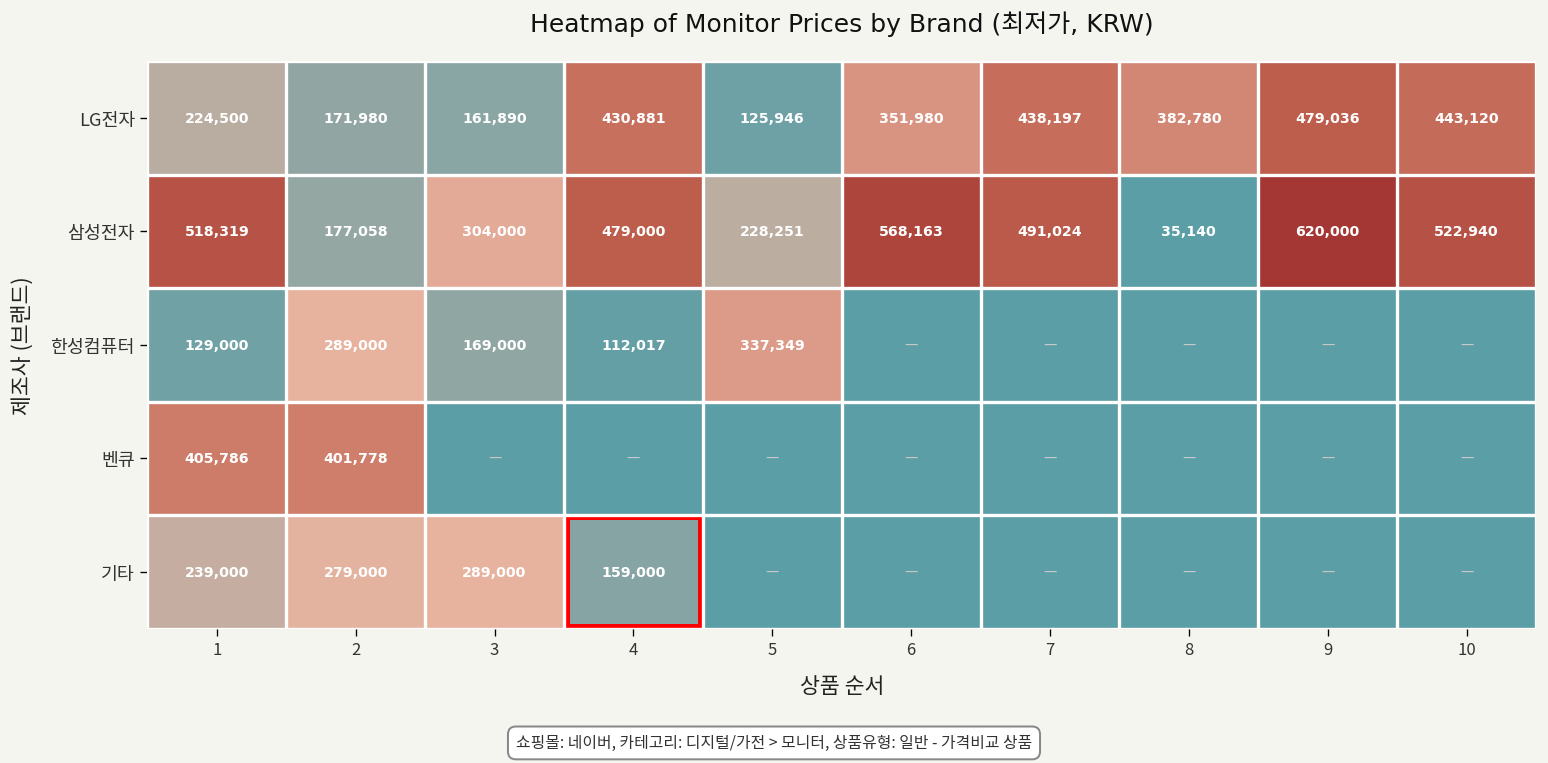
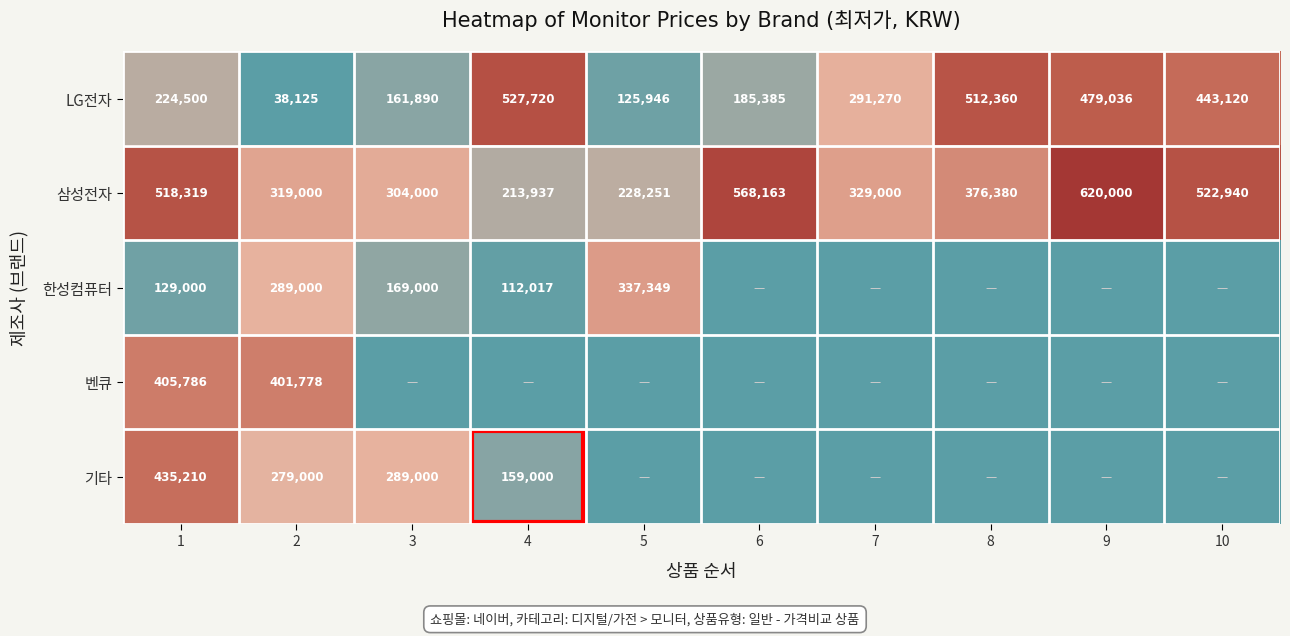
  {
    "LG전자": {
      "1": "224,500",
-     "2": "171,980",
+     "2": "38,125",
      "3": "161,890",
-     "4": "430,881",
+     "4": "527,720",
      "5": "125,946",
-     "6": "351,980",
-     "7": "438,197",
-     "8": "382,780",
+     "6": "185,385",
+     "7": "291,270",
+     "8": "512,360",
      "9": "479,036",
      "10": "443,120"
    },
    "삼성전자": {
      "1": "518,319",
-     "2": "177,058",
+     "2": "319,000",
      "3": "304,000",
-     "4": "479,000",
+     "4": "213,937",
      "5": "228,251",
      "6": "568,163",
-     "7": "491,024",
-     "8": "35,140",
+     "7": "329,000",
+     "8": "376,380",
      "9": "620,000",
      "10": "522,940"
    },
    "한성컴퓨터": {
      "1": "129,000",
      "2": "289,000",
      "3": "169,000",
      "4": "112,017",
      "5": "337,349"
    },
    "벤큐": {
      "1": "405,786",
      "2": "401,778"
    },
    "기타": {
-     "1": "239,000",
+     "1": "435,210",
      "2": "279,000",
      "3": "289,000",
      "4": "159,000"
    }
  }
